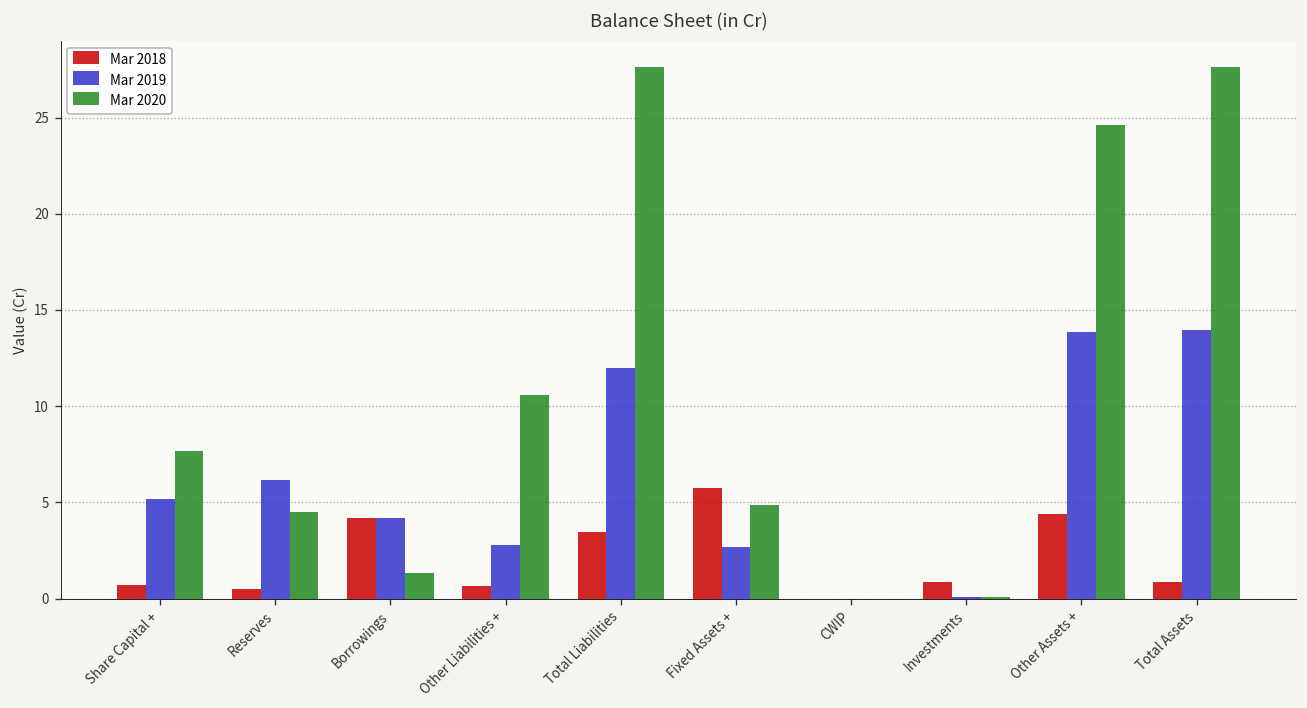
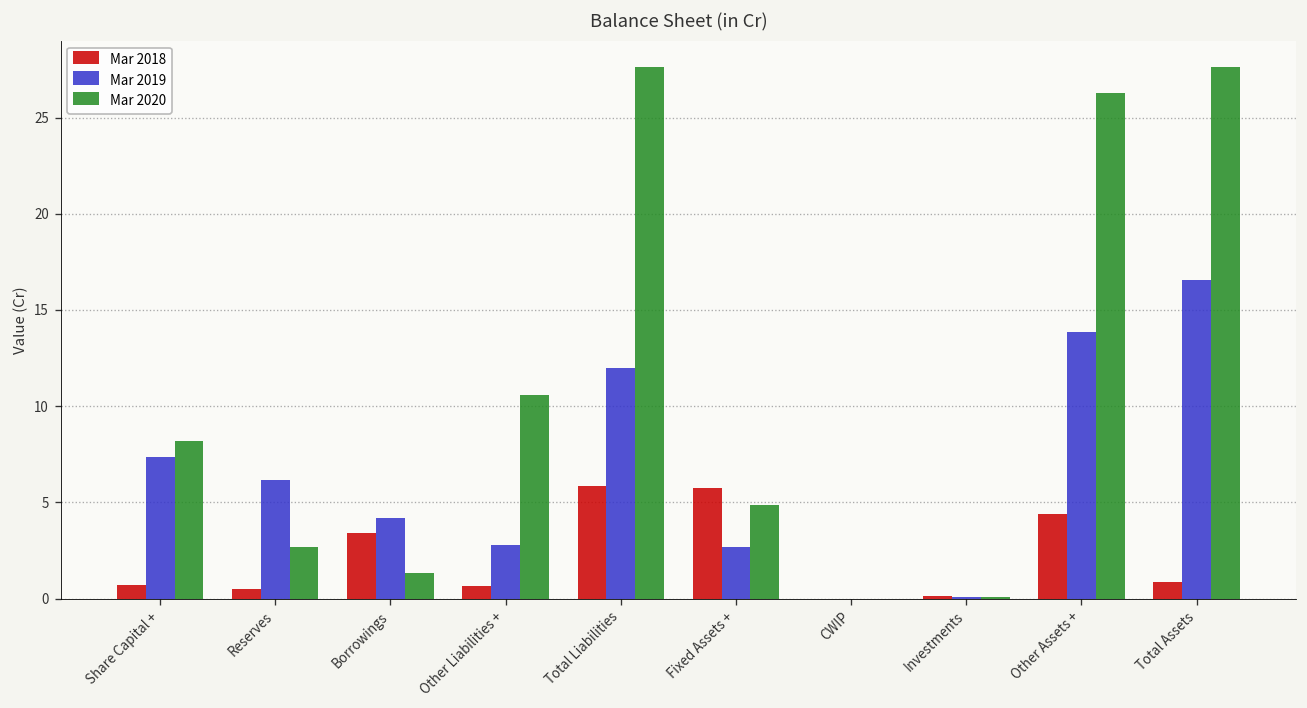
  {
    "Mar 2018": {
      "Share Capital +": 0.7,
      "Reserves": 0.5,
-     "Borrowings": 4.2,
+     "Borrowings": 3.4,
      "Other Liabilities +": 0.7,
-     "Total Liabilities": 3.4,
+     "Total Liabilities": 5.9,
      "Fixed Assets +": 5.7,
      "CWIP": 0.0,
-     "Investments": 0.9,
+     "Investments": 0.1,
      "Other Assets +": 4.4,
      "Total Assets": 0.9
    },
    "Mar 2019": {
-     "Share Capital +": 5.2,
+     "Share Capital +": 7.3,
      "Reserves": 6.2,
      "Borrowings": 4.2,
      "Other Liabilities +": 2.8,
      "Total Liabilities": 12.0,
      "Fixed Assets +": 2.7,
      "CWIP": 0.0,
      "Other Assets +": 13.8,
-     "Total Assets": 14.0
+     "Total Assets": 16.6
    },
    "Mar 2020": {
-     "Share Capital +": 7.7,
-     "Reserves": 4.5,
+     "Share Capital +": 8.2,
+     "Reserves": 2.7,
      "Borrowings": 1.4,
      "Other Liabilities +": 10.6,
      "Total Liabilities": 27.6,
      "Fixed Assets +": 4.9,
      "CWIP": 0.0,
-     "Other Assets +": 24.6,
+     "Other Assets +": 26.3,
      "Total Assets": 27.6
    }
  }
